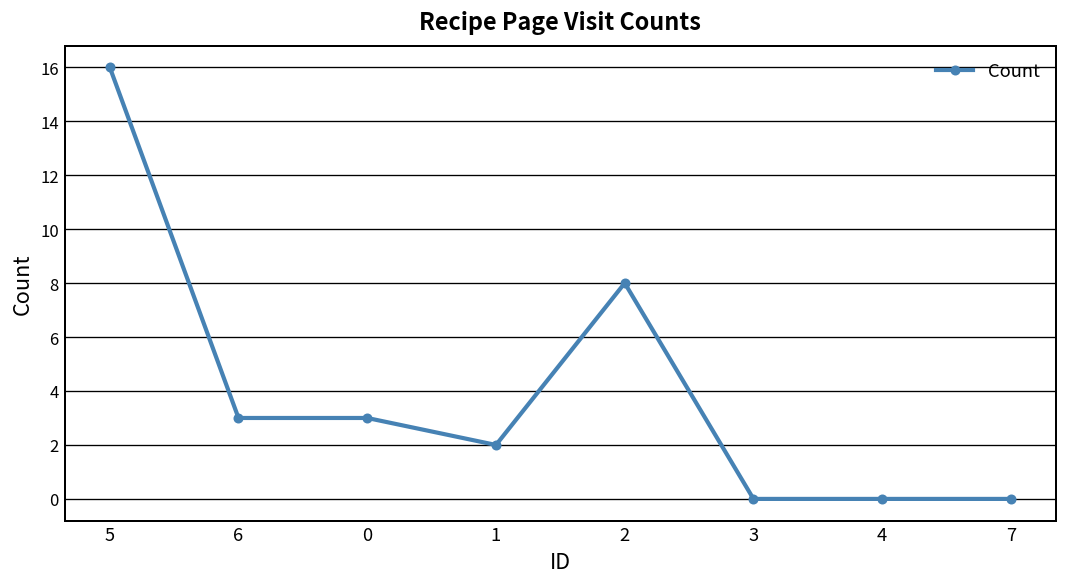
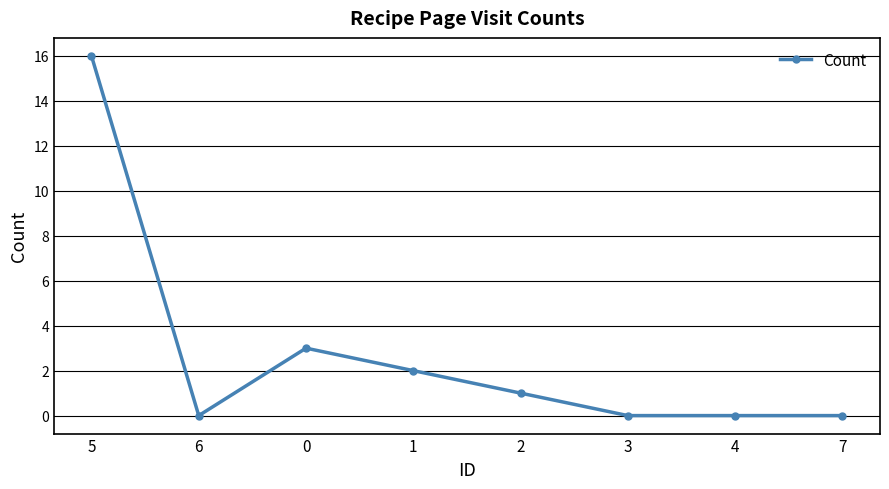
  {
    "5": 16,
-   "6": 3,
+   "6": 0,
    "0": 3,
    "1": 2,
-   "2": 8,
+   "2": 1,
    "3": 0,
    "4": 0,
    "7": 0
  }
